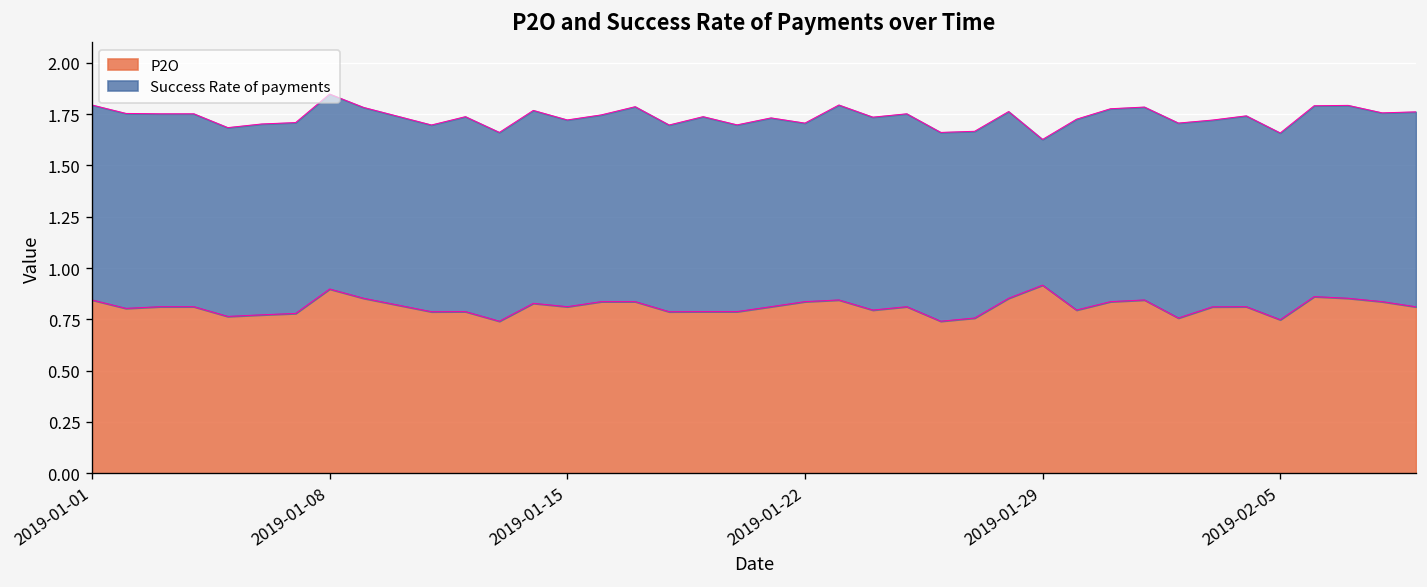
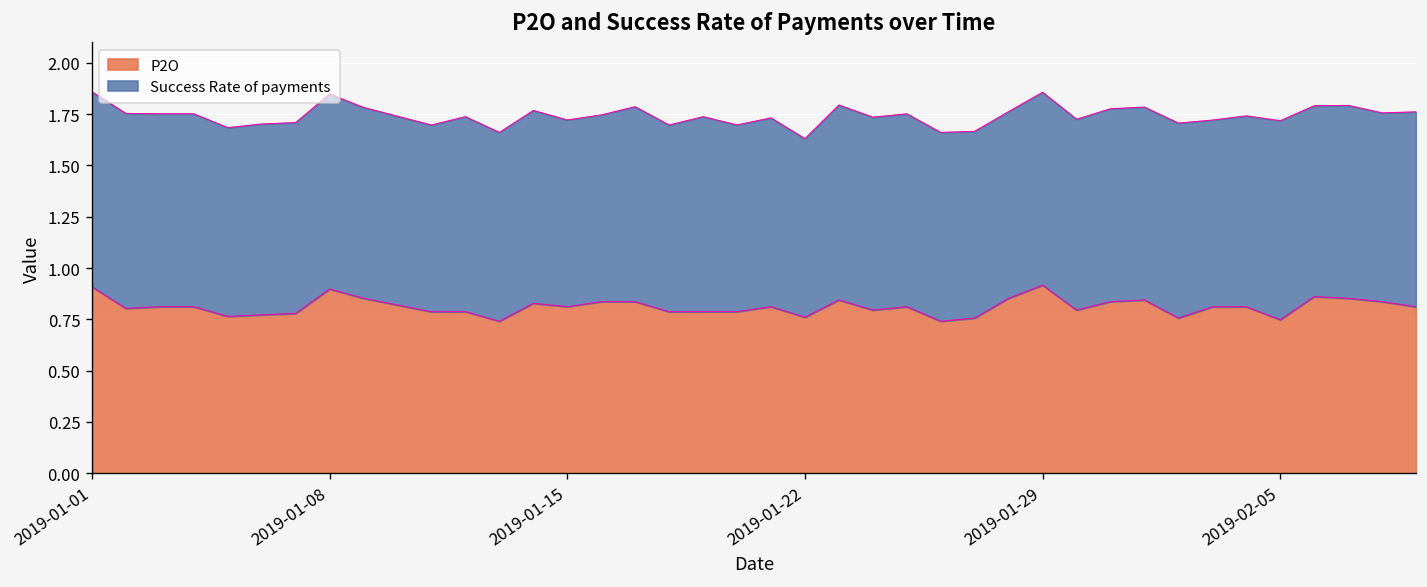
  {
    "P2O": {
-     "2019-01-01": 0.84,
+     "2019-01-01": 0.91,
      "2019-01-08": 0.90,
      "2019-01-15": 0.81,
-     "2019-01-22": 0.84,
+     "2019-01-22": 0.76,
      "2019-01-29": 0.92,
      "2019-02-05": 0.75
    },
    "Success Rate of payments": {
      "2019-01-01": 0.95,
      "2019-01-15": 0.91,
      "2019-01-22": 0.87,
-     "2019-01-29": 0.71,
-     "2019-02-05": 0.91
+     "2019-01-29": 0.94,
+     "2019-02-05": 0.97
    }
  }
